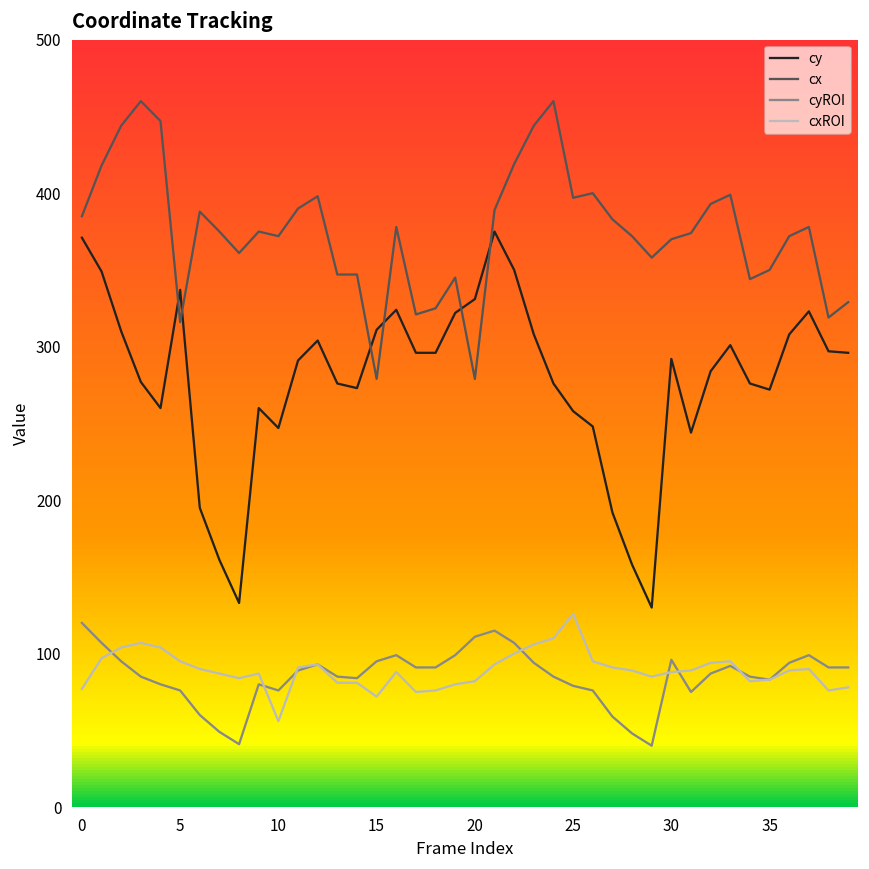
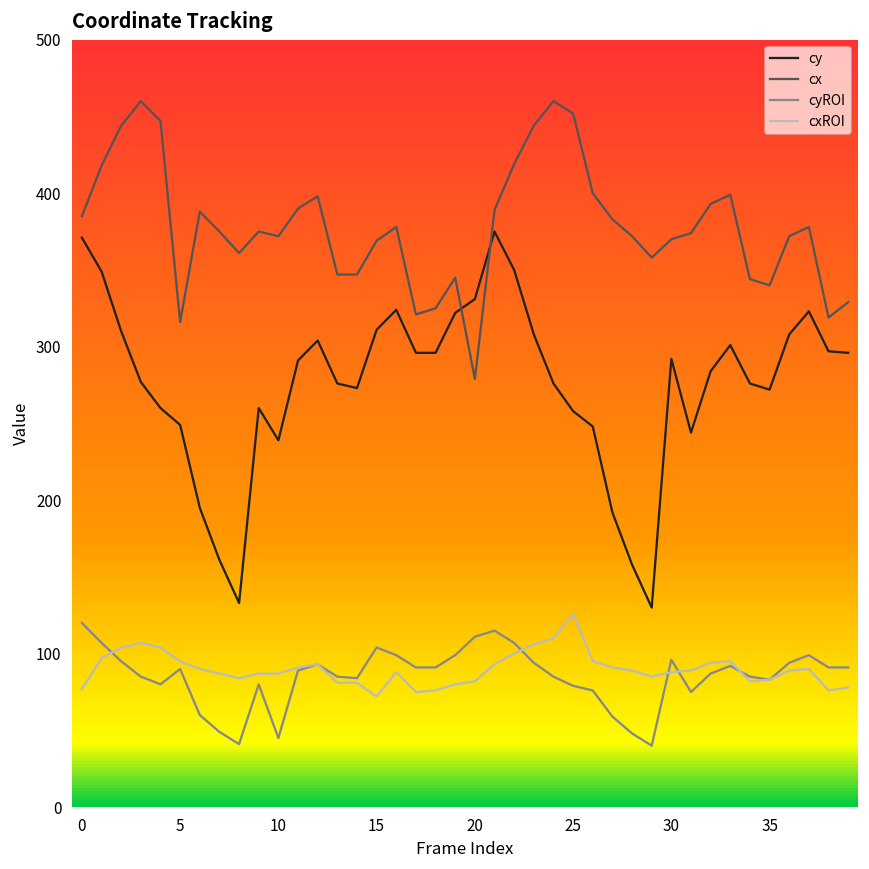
  {
    "cy": {
      "0": 371,
-     "5": 337,
-     "10": 247,
+     "5": 249,
+     "10": 239,
      "15": 311,
      "20": 331,
      "25": 258,
      "30": 292,
      "35": 272
    },
    "cx": {
      "0": 385,
      "5": 316,
      "10": 372,
-     "15": 279,
+     "15": 369,
      "20": 279,
-     "25": 397,
+     "25": 452,
      "30": 370,
-     "35": 350
+     "35": 340
    },
    "cyROI": {
      "0": 120,
-     "5": 76,
-     "10": 76,
-     "15": 95,
+     "5": 90,
+     "10": 45,
+     "15": 104,
      "20": 111,
      "25": 79,
      "30": 96
    },
    "cxROI": {
      "0": 77,
      "5": 95,
-     "10": 56,
+     "10": 87,
      "15": 72,
      "20": 82,
      "25": 126,
      "30": 88
    }
  }
